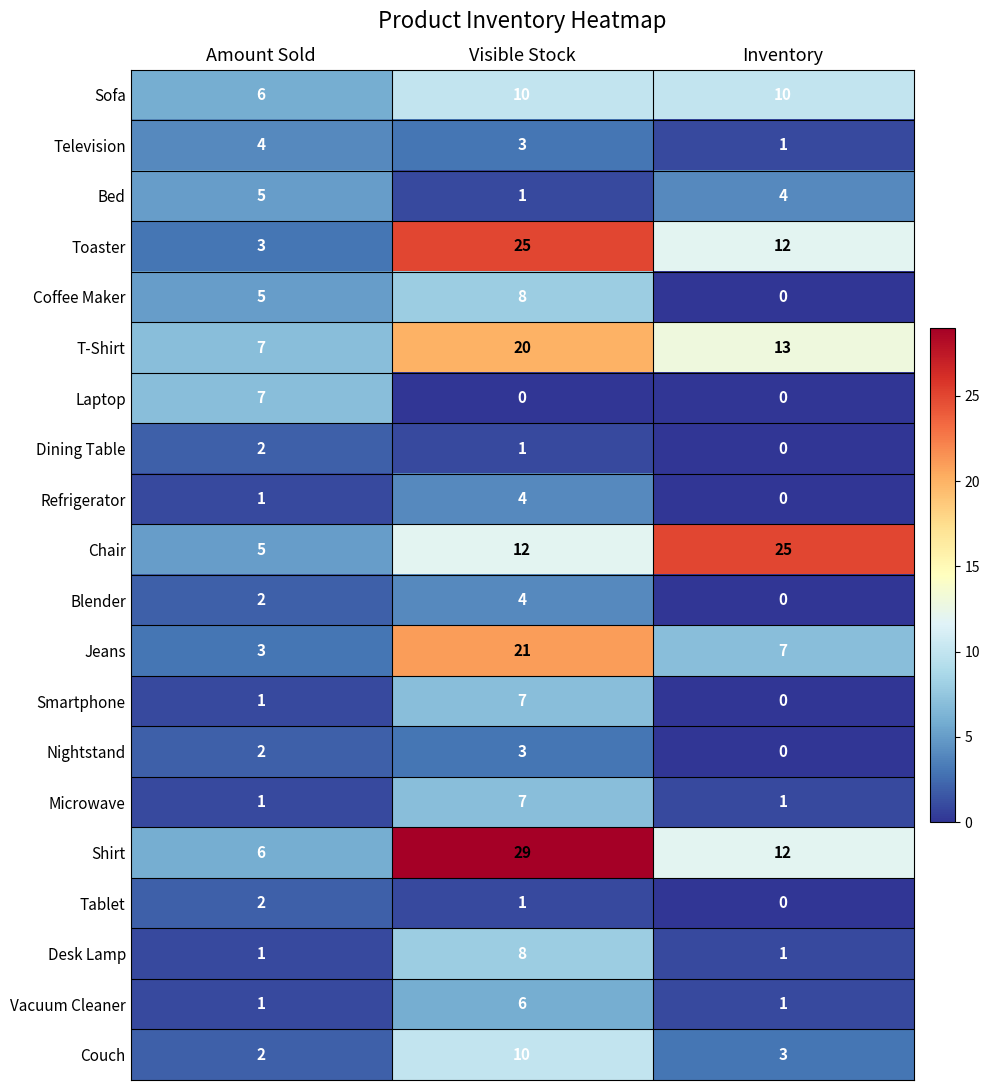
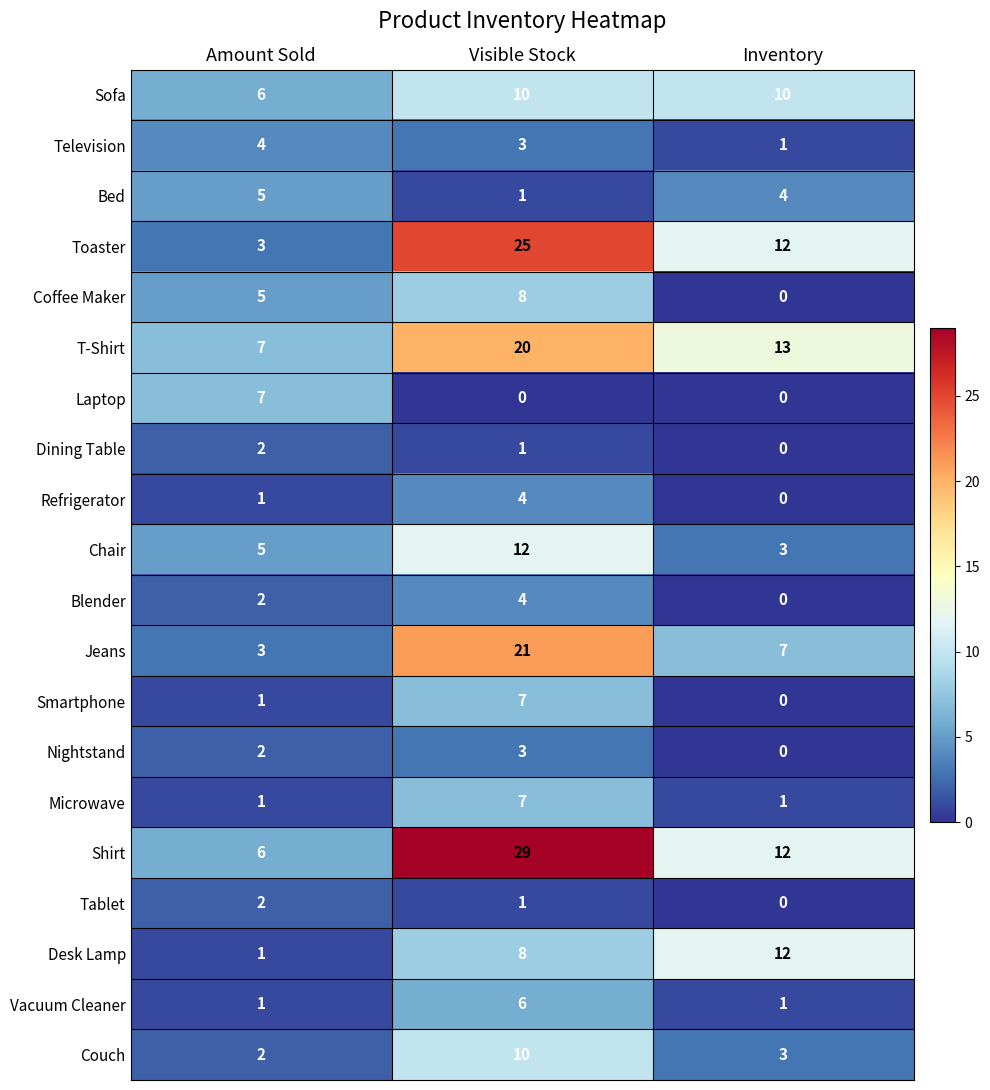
  {
    "Sofa": {
      "Amount Sold": 6,
      "Visible Stock": 10,
      "Inventory": 10
    },
    "Television": {
      "Amount Sold": 4,
      "Visible Stock": 3,
      "Inventory": 1
    },
    "Bed": {
      "Amount Sold": 5,
      "Visible Stock": 1,
      "Inventory": 4
    },
    "Toaster": {
      "Amount Sold": 3,
      "Visible Stock": 25,
      "Inventory": 12
    },
    "Coffee Maker": {
      "Amount Sold": 5,
      "Visible Stock": 8,
      "Inventory": 0
    },
    "T-Shirt": {
      "Amount Sold": 7,
      "Visible Stock": 20,
      "Inventory": 13
    },
    "Laptop": {
      "Amount Sold": 7,
      "Visible Stock": 0,
      "Inventory": 0
    },
    "Dining Table": {
      "Amount Sold": 2,
      "Visible Stock": 1,
      "Inventory": 0
    },
    "Refrigerator": {
      "Amount Sold": 1,
      "Visible Stock": 4,
      "Inventory": 0
    },
    "Chair": {
      "Amount Sold": 5,
      "Visible Stock": 12,
-     "Inventory": 25
+     "Inventory": 3
    },
    "Blender": {
      "Amount Sold": 2,
      "Visible Stock": 4,
      "Inventory": 0
    },
    "Jeans": {
      "Amount Sold": 3,
      "Visible Stock": 21,
      "Inventory": 7
    },
    "Smartphone": {
      "Amount Sold": 1,
      "Visible Stock": 7,
      "Inventory": 0
    },
    "Nightstand": {
      "Amount Sold": 2,
      "Visible Stock": 3,
      "Inventory": 0
    },
    "Microwave": {
      "Amount Sold": 1,
      "Visible Stock": 7,
      "Inventory": 1
    },
    "Shirt": {
      "Amount Sold": 6,
      "Visible Stock": 29,
      "Inventory": 12
    },
    "Tablet": {
      "Amount Sold": 2,
      "Visible Stock": 1,
      "Inventory": 0
    },
    "Desk Lamp": {
      "Amount Sold": 1,
      "Visible Stock": 8,
-     "Inventory": 1
+     "Inventory": 12
    },
    "Vacuum Cleaner": {
      "Amount Sold": 1,
      "Visible Stock": 6,
      "Inventory": 1
    },
    "Couch": {
      "Amount Sold": 2,
      "Visible Stock": 10,
      "Inventory": 3
    }
  }
